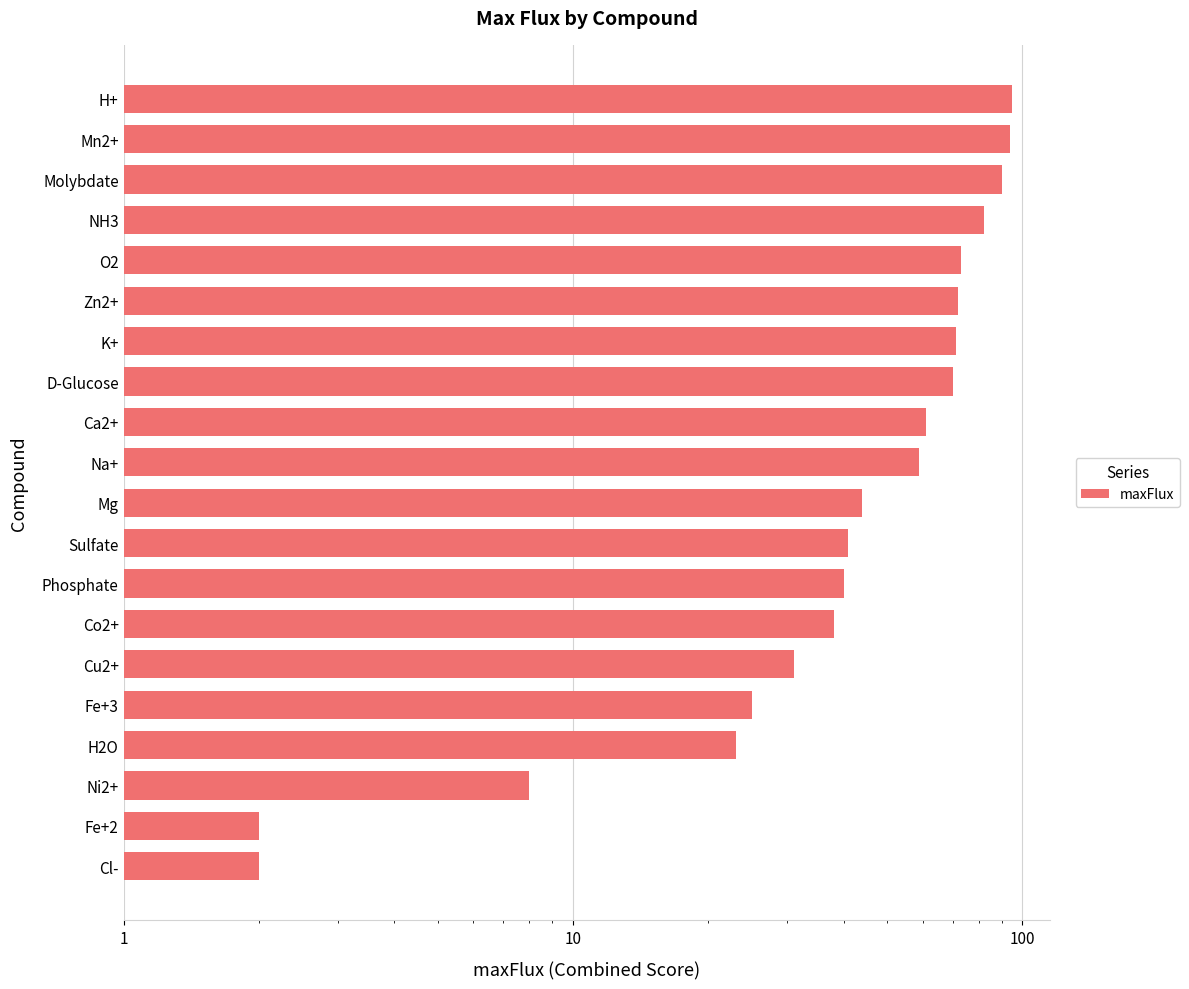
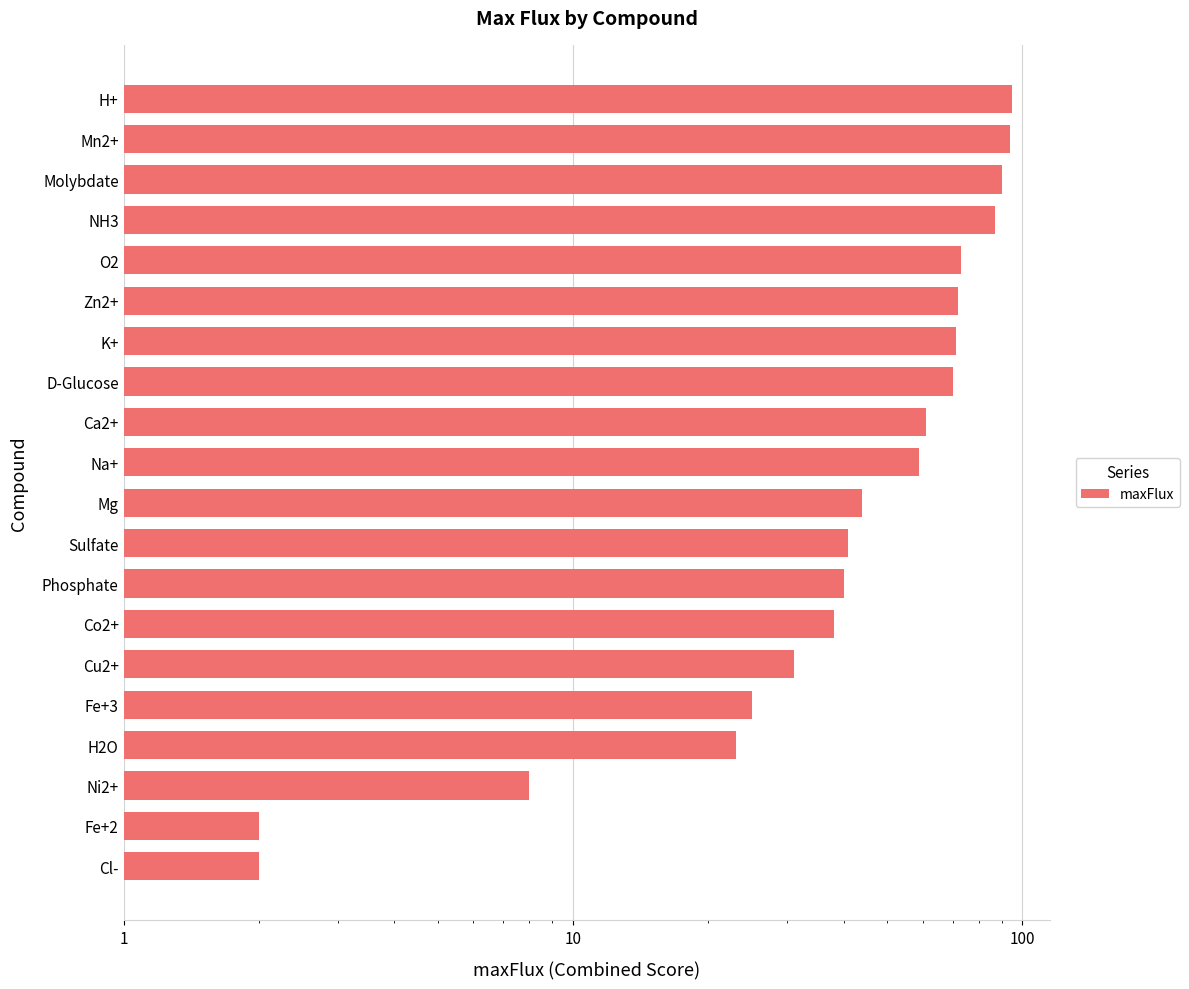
  {
    "H+": 95,
    "Mn2+": 94,
    "Molybdate": 90,
-   "NH3": 82,
+   "NH3": 87,
    "O2": 73,
    "Zn2+": 72,
    "K+": 71,
    "D-Glucose": 70,
    "Ca2+": 61,
    "Na+": 59,
    "Mg": 44,
    "Sulfate": 41,
    "Phosphate": 40,
    "Co2+": 38,
    "Cu2+": 31,
    "Fe+3": 25,
    "H2O": 23,
    "Ni2+": 8,
    "Fe+2": 2,
    "Cl-": 2
  }
